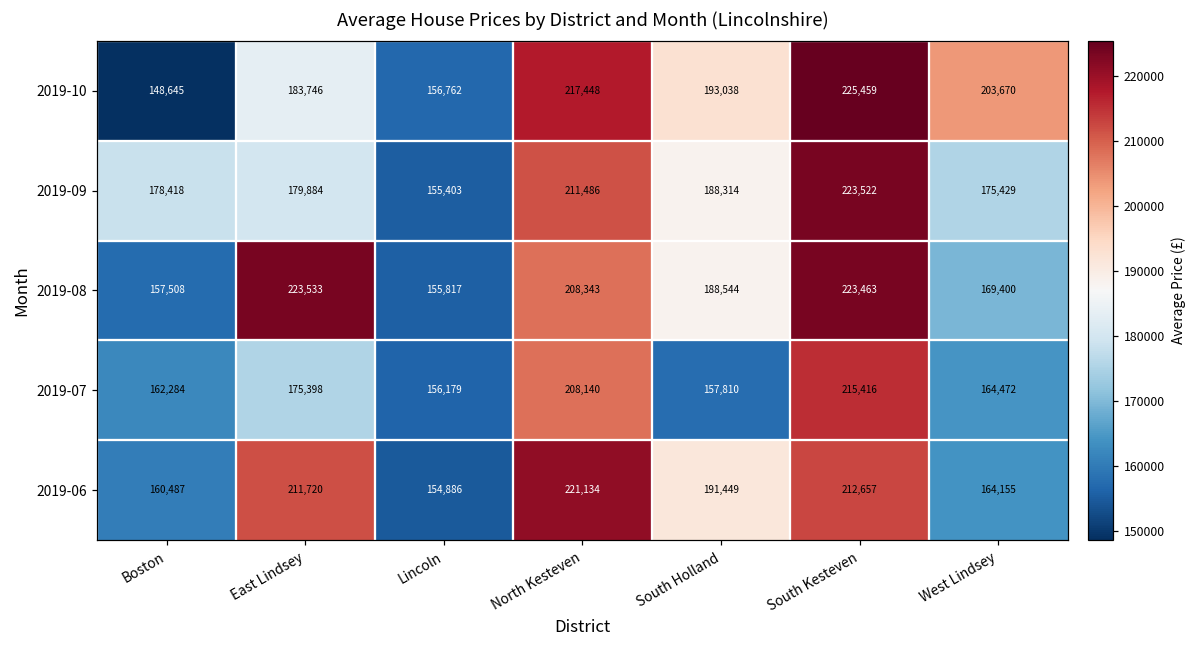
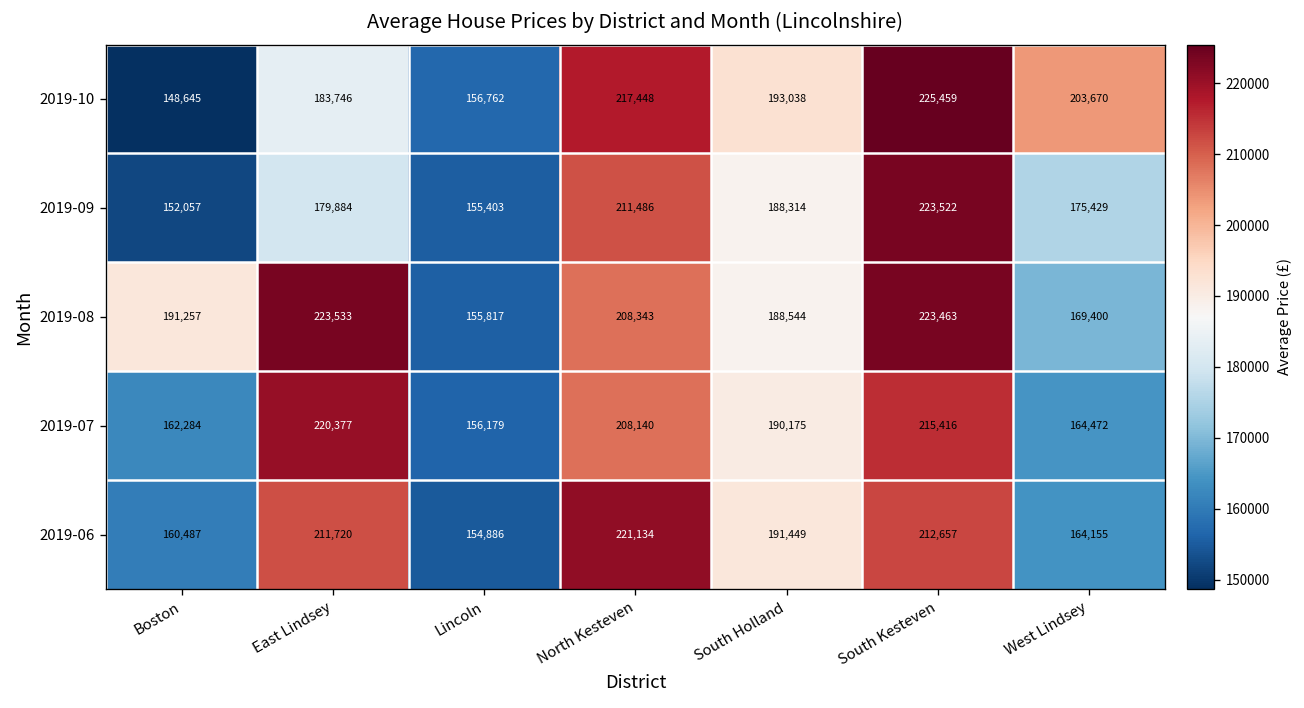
  {
    "2019-10": {
      "Boston": "148,645",
      "East Lindsey": "183,746",
      "Lincoln": "156,762",
      "North Kesteven": "217,448",
      "South Holland": "193,038",
      "South Kesteven": "225,459",
      "West Lindsey": "203,670"
    },
    "2019-09": {
-     "Boston": "178,418",
+     "Boston": "152,057",
      "East Lindsey": "179,884",
      "Lincoln": "155,403",
      "North Kesteven": "211,486",
      "South Holland": "188,314",
      "South Kesteven": "223,522",
      "West Lindsey": "175,429"
    },
    "2019-08": {
-     "Boston": "157,508",
+     "Boston": "191,257",
      "East Lindsey": "223,533",
      "Lincoln": "155,817",
      "North Kesteven": "208,343",
      "South Holland": "188,544",
      "South Kesteven": "223,463",
      "West Lindsey": "169,400"
    },
    "2019-07": {
      "Boston": "162,284",
-     "East Lindsey": "175,398",
+     "East Lindsey": "220,377",
      "Lincoln": "156,179",
      "North Kesteven": "208,140",
-     "South Holland": "157,810",
+     "South Holland": "190,175",
      "South Kesteven": "215,416",
      "West Lindsey": "164,472"
    },
    "2019-06": {
      "Boston": "160,487",
      "East Lindsey": "211,720",
      "Lincoln": "154,886",
      "North Kesteven": "221,134",
      "South Holland": "191,449",
      "South Kesteven": "212,657",
      "West Lindsey": "164,155"
    }
  }
